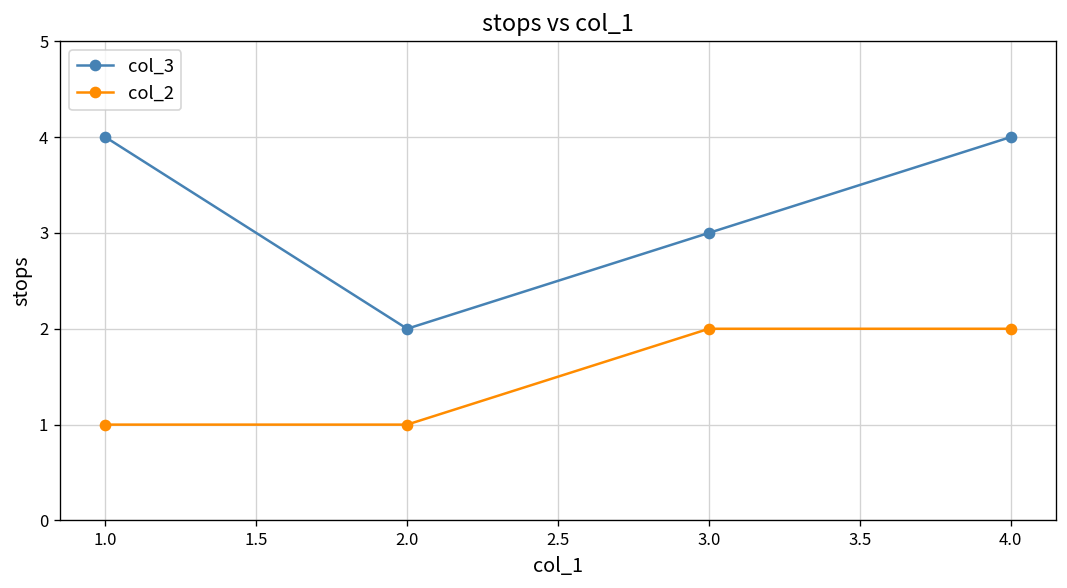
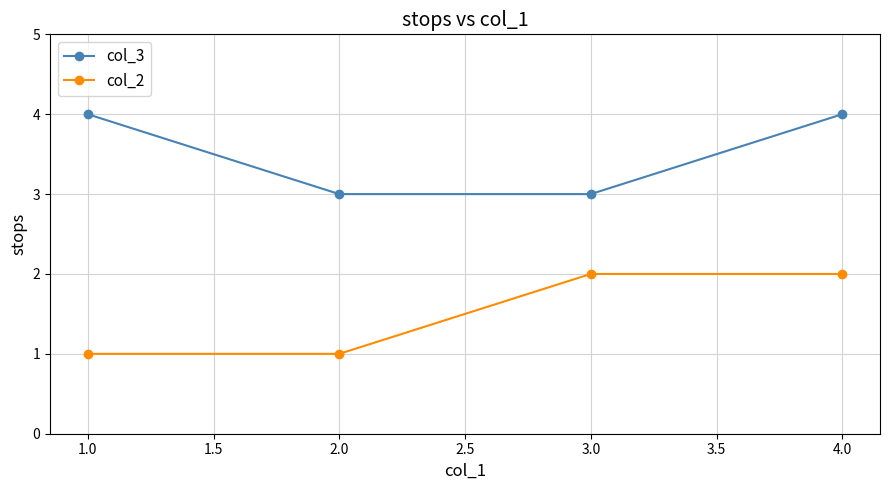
  {
    "col_3": {
      "1.0": 4,
-     "2.0": 2,
+     "2.0": 3,
      "3.0": 3,
      "4.0": 4
    },
    "col_2": {
      "1.0": 1,
      "2.0": 1,
      "3.0": 2,
      "4.0": 2
    }
  }
